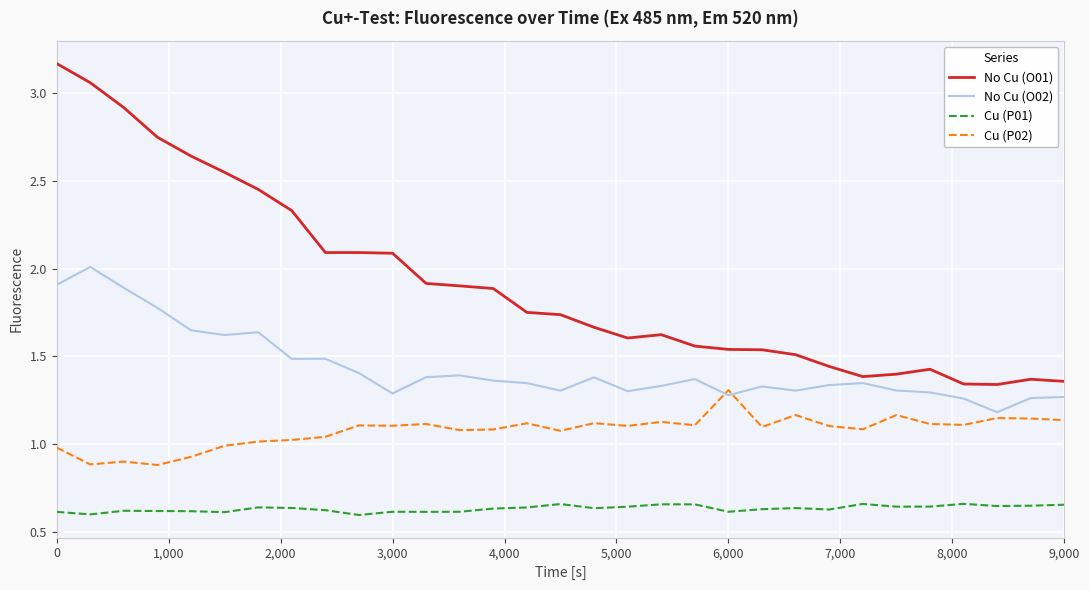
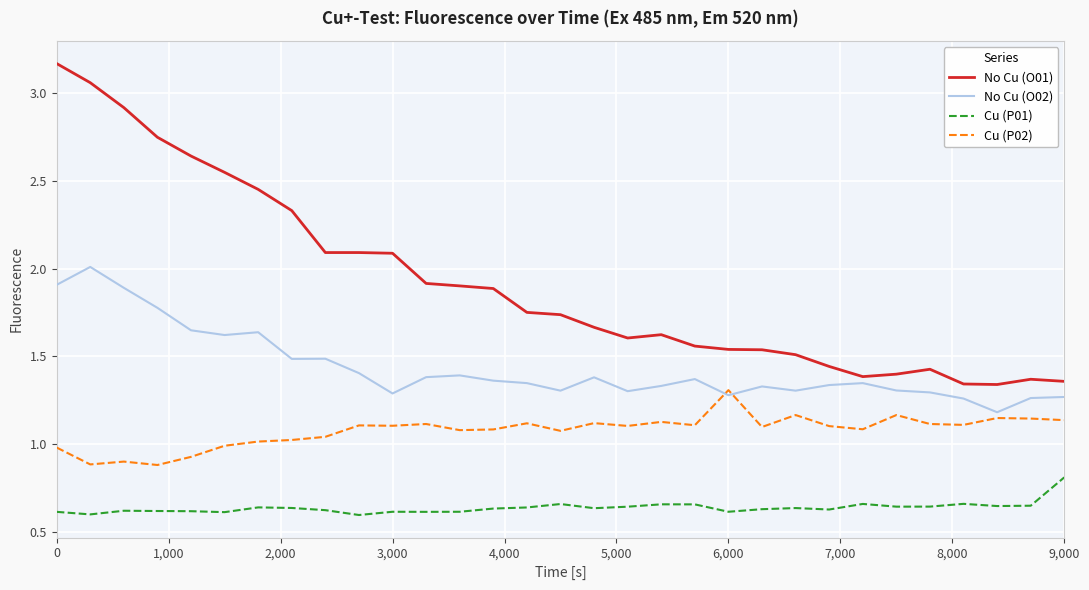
  {
    "No Cu (O01)": {
      "0": 3.17,
      "3,000": 2.09,
      "6,000": 1.54,
      "9,000": 1.36
    },
    "No Cu (O02)": {
      "0": 1.91,
      "3,000": 1.29,
      "6,000": 1.28,
      "9,000": 1.27
    },
    "Cu (P01)": {
      "0": 0.61,
      "3,000": 0.61,
      "6,000": 0.61,
-     "9,000": 0.66
+     "9,000": 0.81
    },
    "Cu (P02)": {
      "0": 0.98,
      "3,000": 1.11,
      "6,000": 1.31,
      "9,000": 1.14
    }
  }
